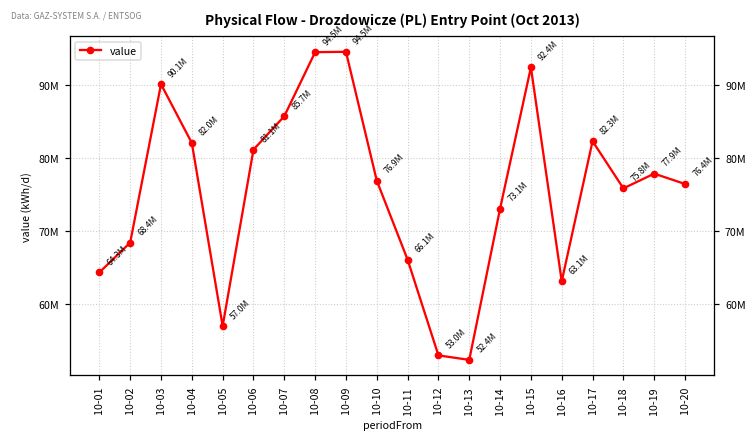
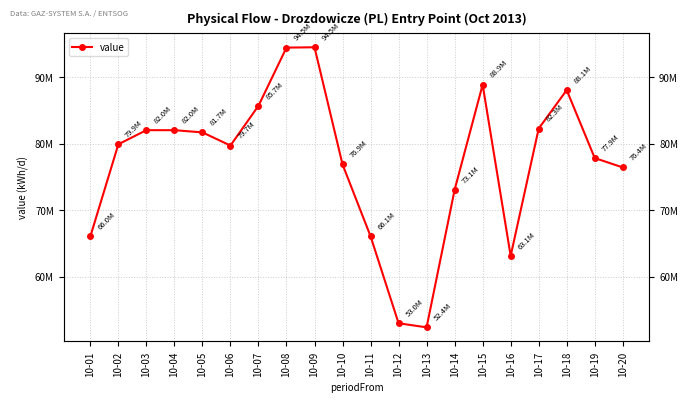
  {
-   "10-01": "64.3M",
-   "10-02": "68.4M",
-   "10-03": "90.1M",
+   "10-01": "66.0M",
+   "10-02": "79.9M",
+   "10-03": "82.0M",
    "10-04": "82.0M",
-   "10-05": "57.0M",
-   "10-06": "81.1M",
+   "10-05": "81.7M",
+   "10-06": "79.7M",
    "10-07": "85.7M",
    "10-09": "94.5M",
    "10-10": "76.9M",
    "10-11": "66.1M",
    "10-12": "53.0M",
    "10-13": "52.4M",
    "10-14": "73.1M",
-   "10-15": "92.4M",
+   "10-15": "88.9M",
    "10-16": "63.1M",
    "10-17": "82.3M",
-   "10-18": "75.8M",
+   "10-18": "88.1M",
    "10-19": "77.9M",
    "10-20": "76.4M"
  }
